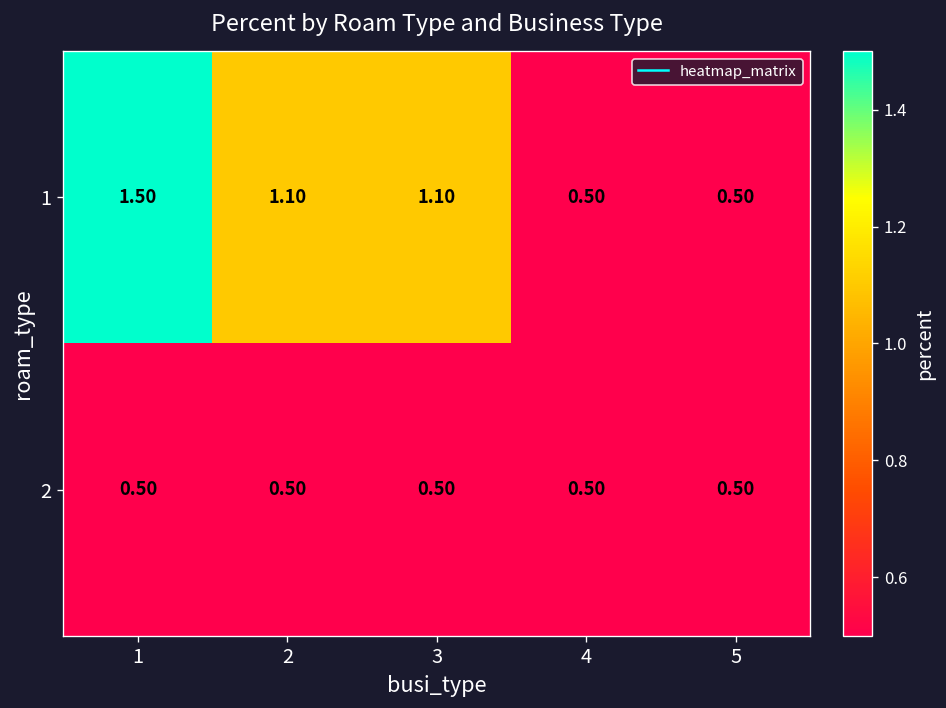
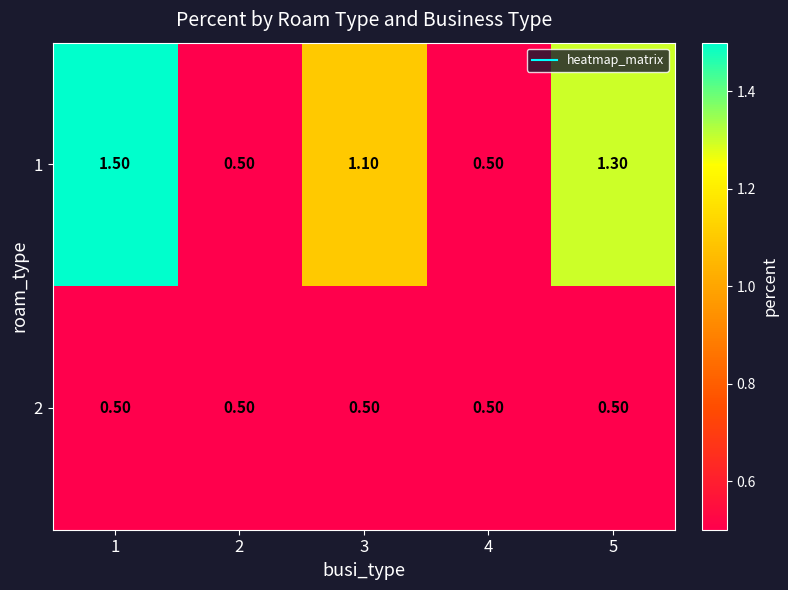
  {
    "1": {
      "1": 1.50,
-     "2": 1.10,
+     "2": 0.50,
      "3": 1.10,
      "4": 0.50,
-     "5": 0.50
+     "5": 1.30
    },
    "2": {
      "1": 0.50,
      "2": 0.50,
      "3": 0.50,
      "4": 0.50,
      "5": 0.50
    }
  }
